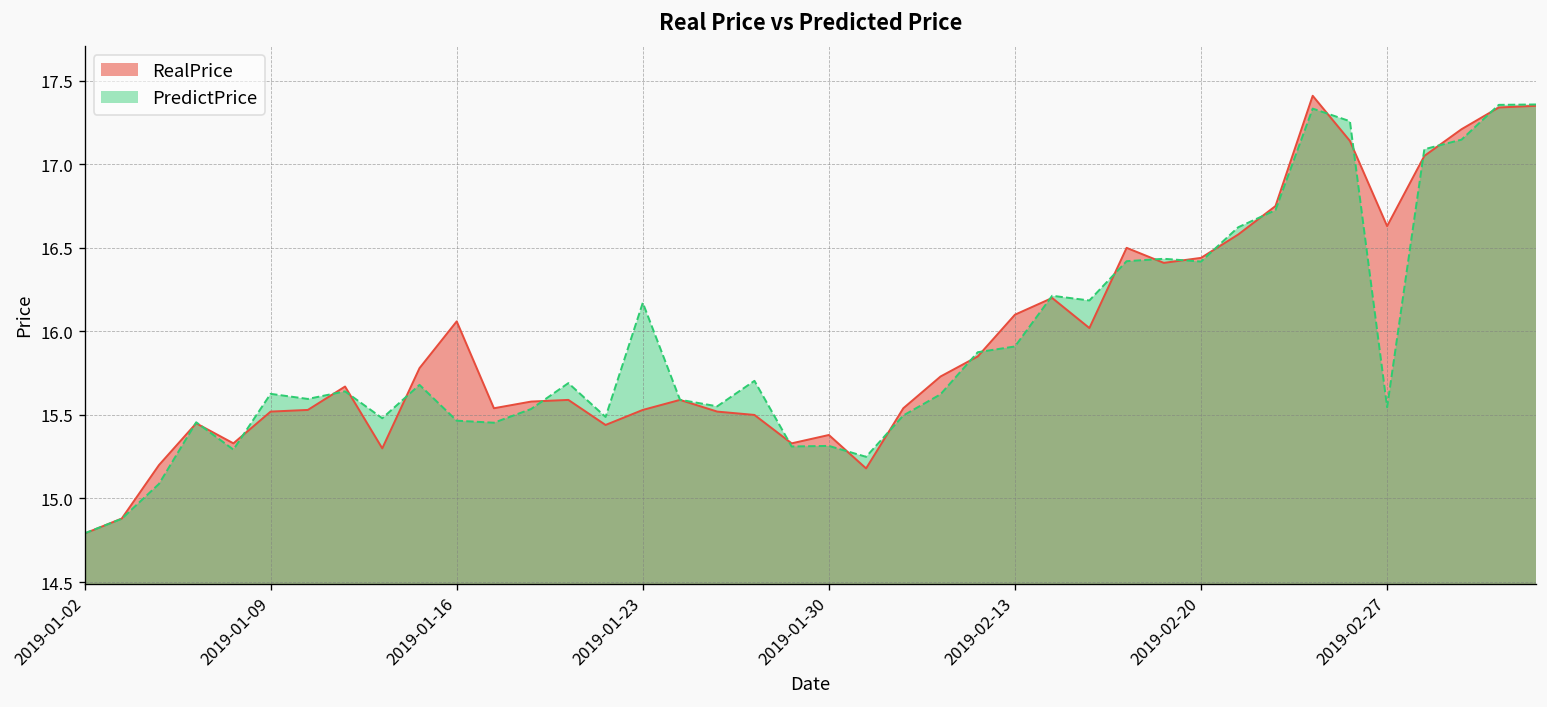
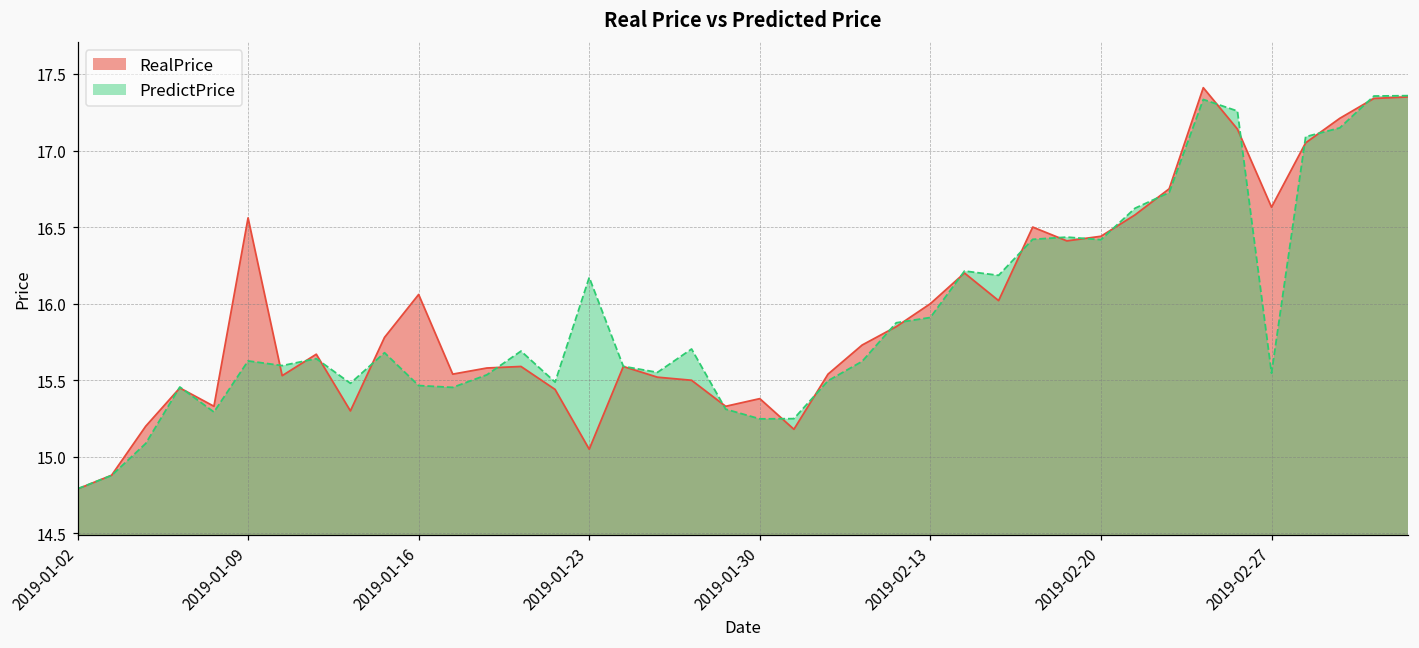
  {
    "RealPrice": {
-     "2019-01-09": 15.52,
+     "2019-01-09": 16.56,
      "2019-01-16": 16.06,
-     "2019-01-23": 15.53,
+     "2019-01-23": 15.05,
      "2019-01-30": 15.38,
-     "2019-02-13": 16.1,
+     "2019-02-13": 16.0,
      "2019-02-20": 16.44,
      "2019-02-27": 16.63
    },
    "PredictPrice": {
      "2019-01-09": 15.63,
      "2019-01-16": 15.47,
      "2019-01-23": 16.17,
-     "2019-01-30": 15.31,
+     "2019-01-30": 15.25,
      "2019-02-13": 15.91,
      "2019-02-20": 16.42,
      "2019-02-27": 15.55
    }
  }
